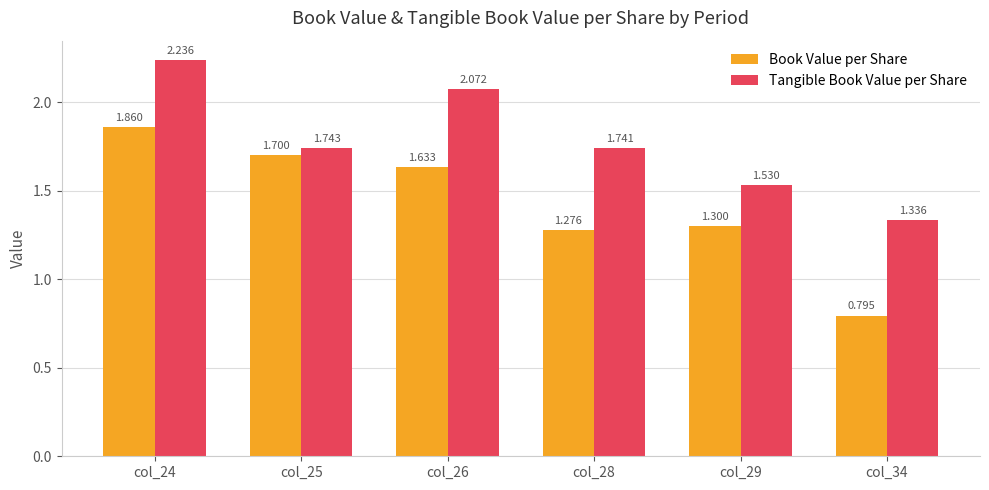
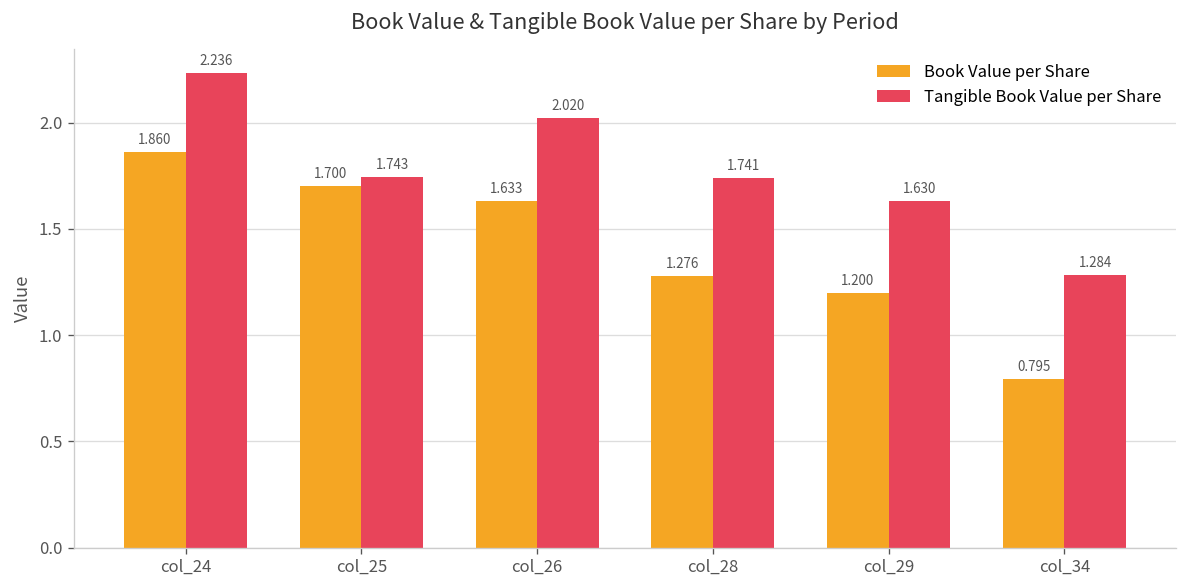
  {
    "Book Value per Share": {
      "col_24": 1.860,
      "col_25": 1.700,
      "col_26": 1.633,
      "col_28": 1.276,
-     "col_29": 1.300,
+     "col_29": 1.200,
      "col_34": 0.795
    },
    "Tangible Book Value per Share": {
      "col_24": 2.236,
      "col_25": 1.743,
-     "col_26": 2.072,
+     "col_26": 2.020,
      "col_28": 1.741,
-     "col_29": 1.530,
-     "col_34": 1.336
+     "col_29": 1.630,
+     "col_34": 1.284
    }
  }
